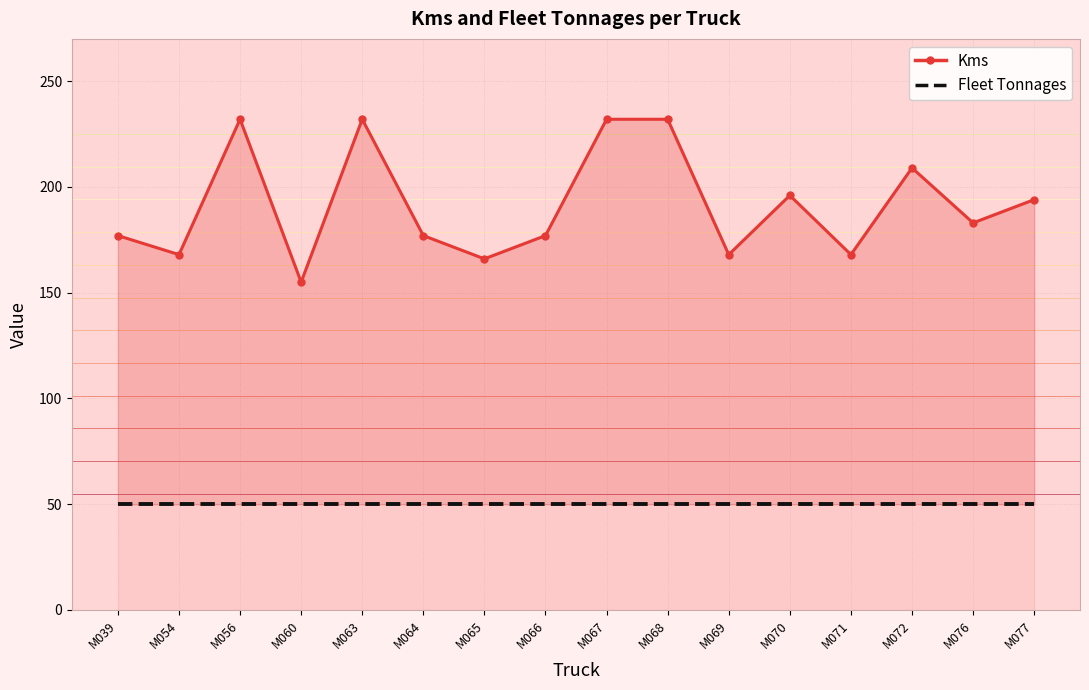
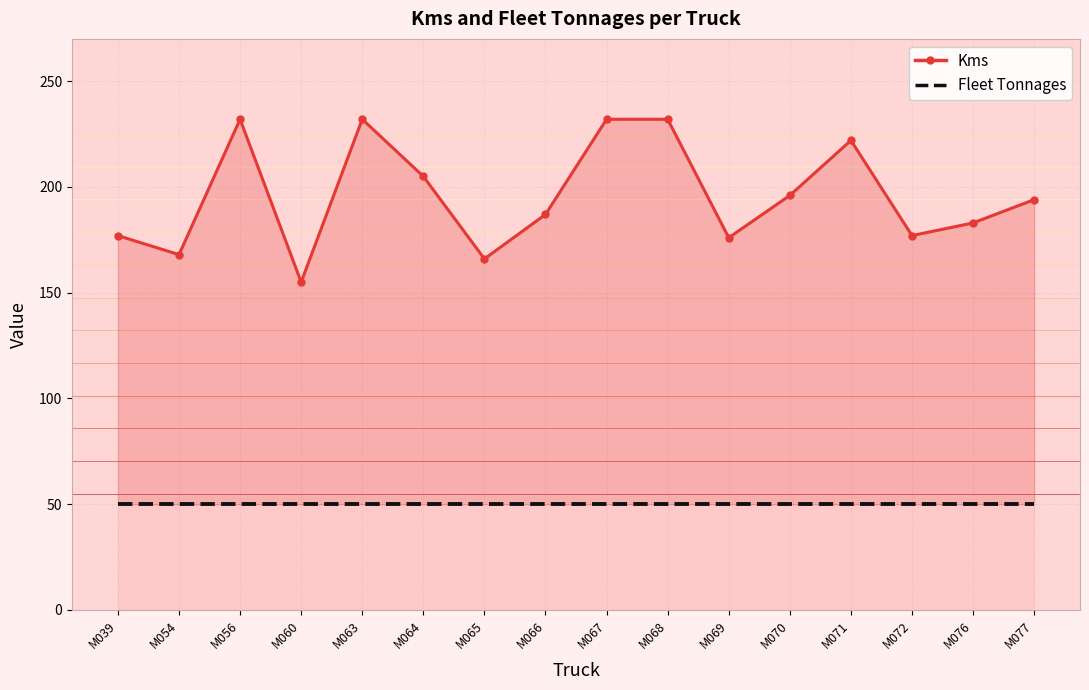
  {
    "Kms": {
      "M039": 177,
      "M054": 168,
      "M056": 232,
      "M060": 155,
      "M063": 232,
-     "M064": 177,
+     "M064": 205,
      "M065": 166,
-     "M066": 177,
+     "M066": 187,
      "M067": 232,
      "M068": 232,
-     "M069": 168,
+     "M069": 176,
      "M070": 196,
-     "M071": 168,
-     "M072": 209,
+     "M071": 222,
+     "M072": 177,
      "M076": 183,
      "M077": 194
    },
    "Fleet Tonnages": {
      "M039": 50,
      "M054": 50,
      "M056": 50,
      "M060": 50,
      "M063": 50,
      "M064": 50,
      "M065": 50,
      "M066": 50,
      "M067": 50,
      "M068": 50,
      "M069": 50,
      "M070": 50,
      "M071": 50,
      "M072": 50,
      "M076": 50,
      "M077": 50
    }
  }
